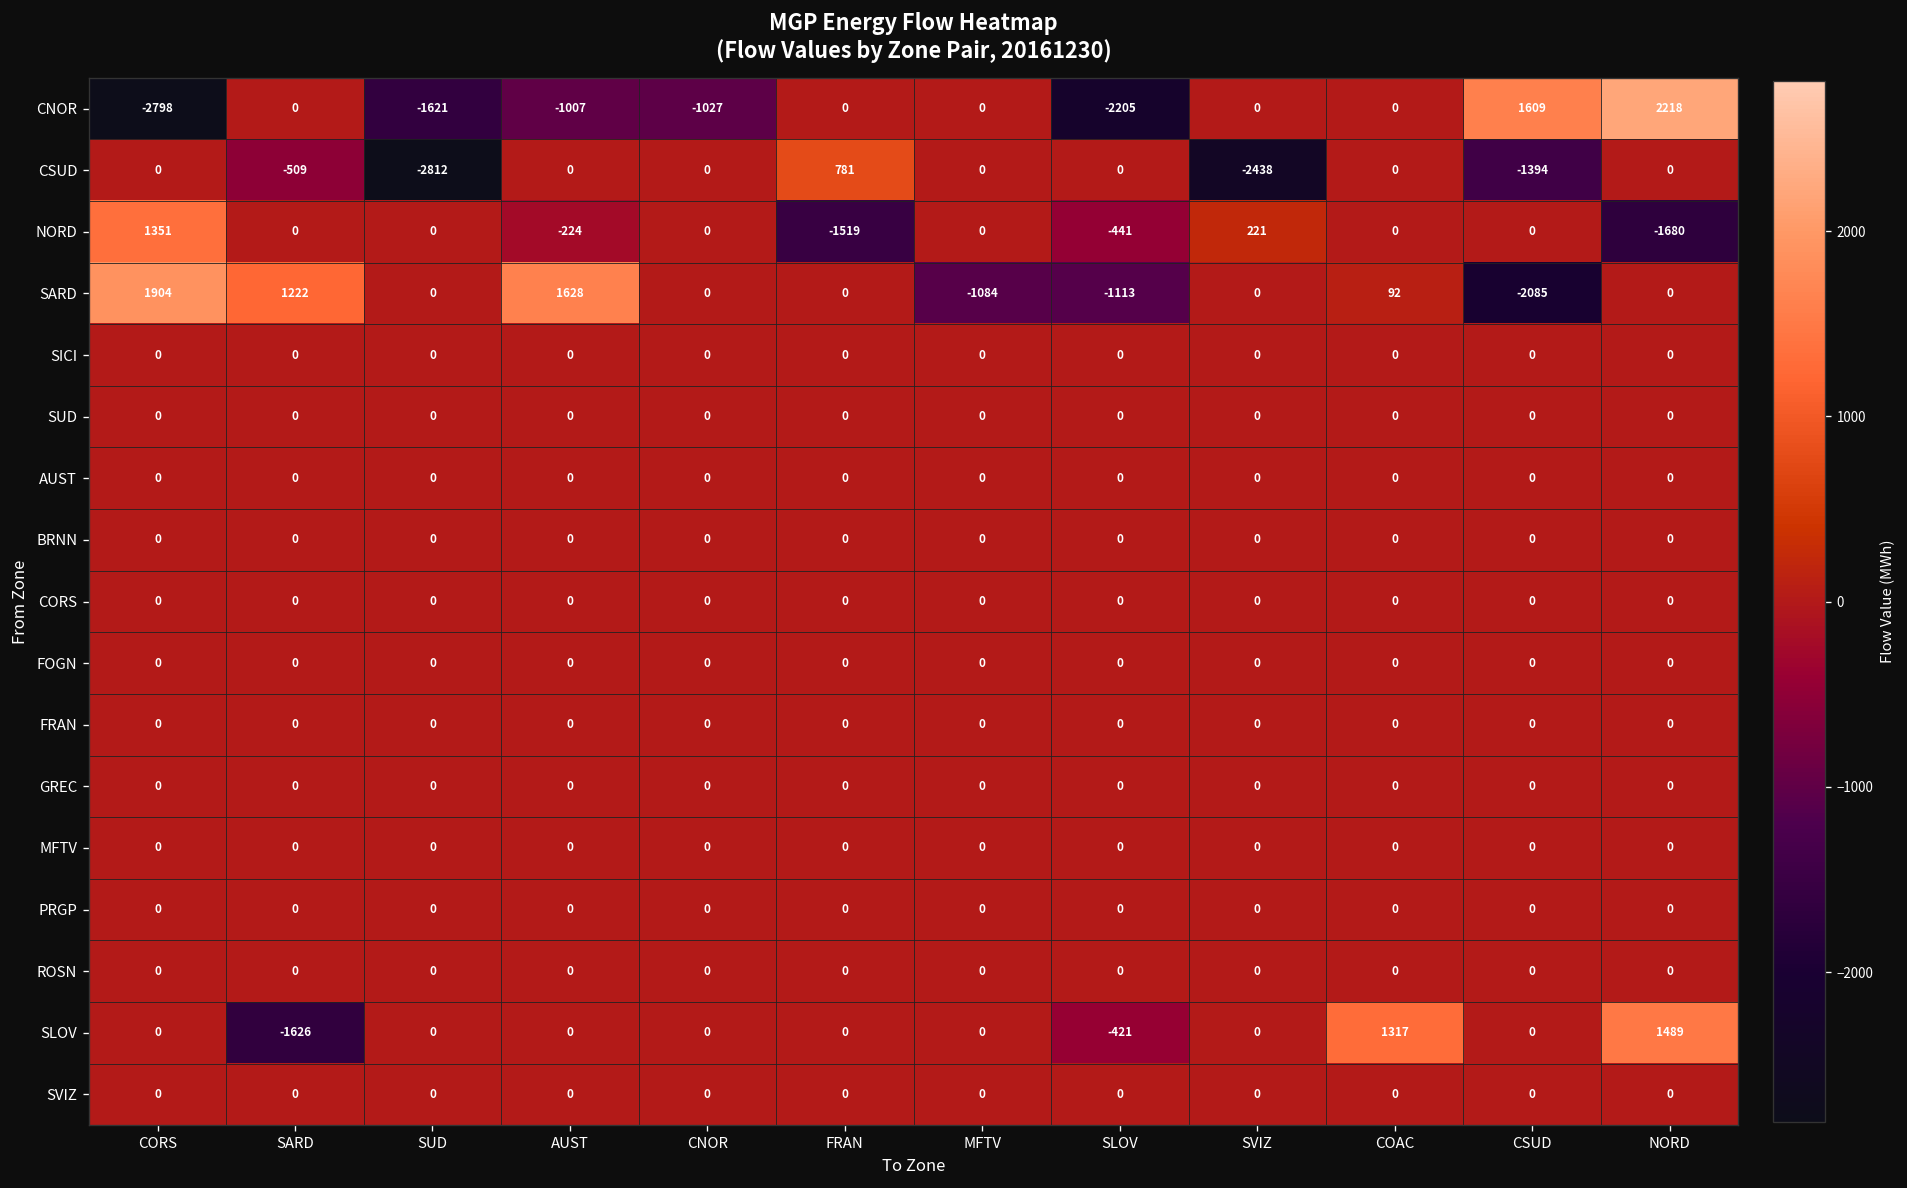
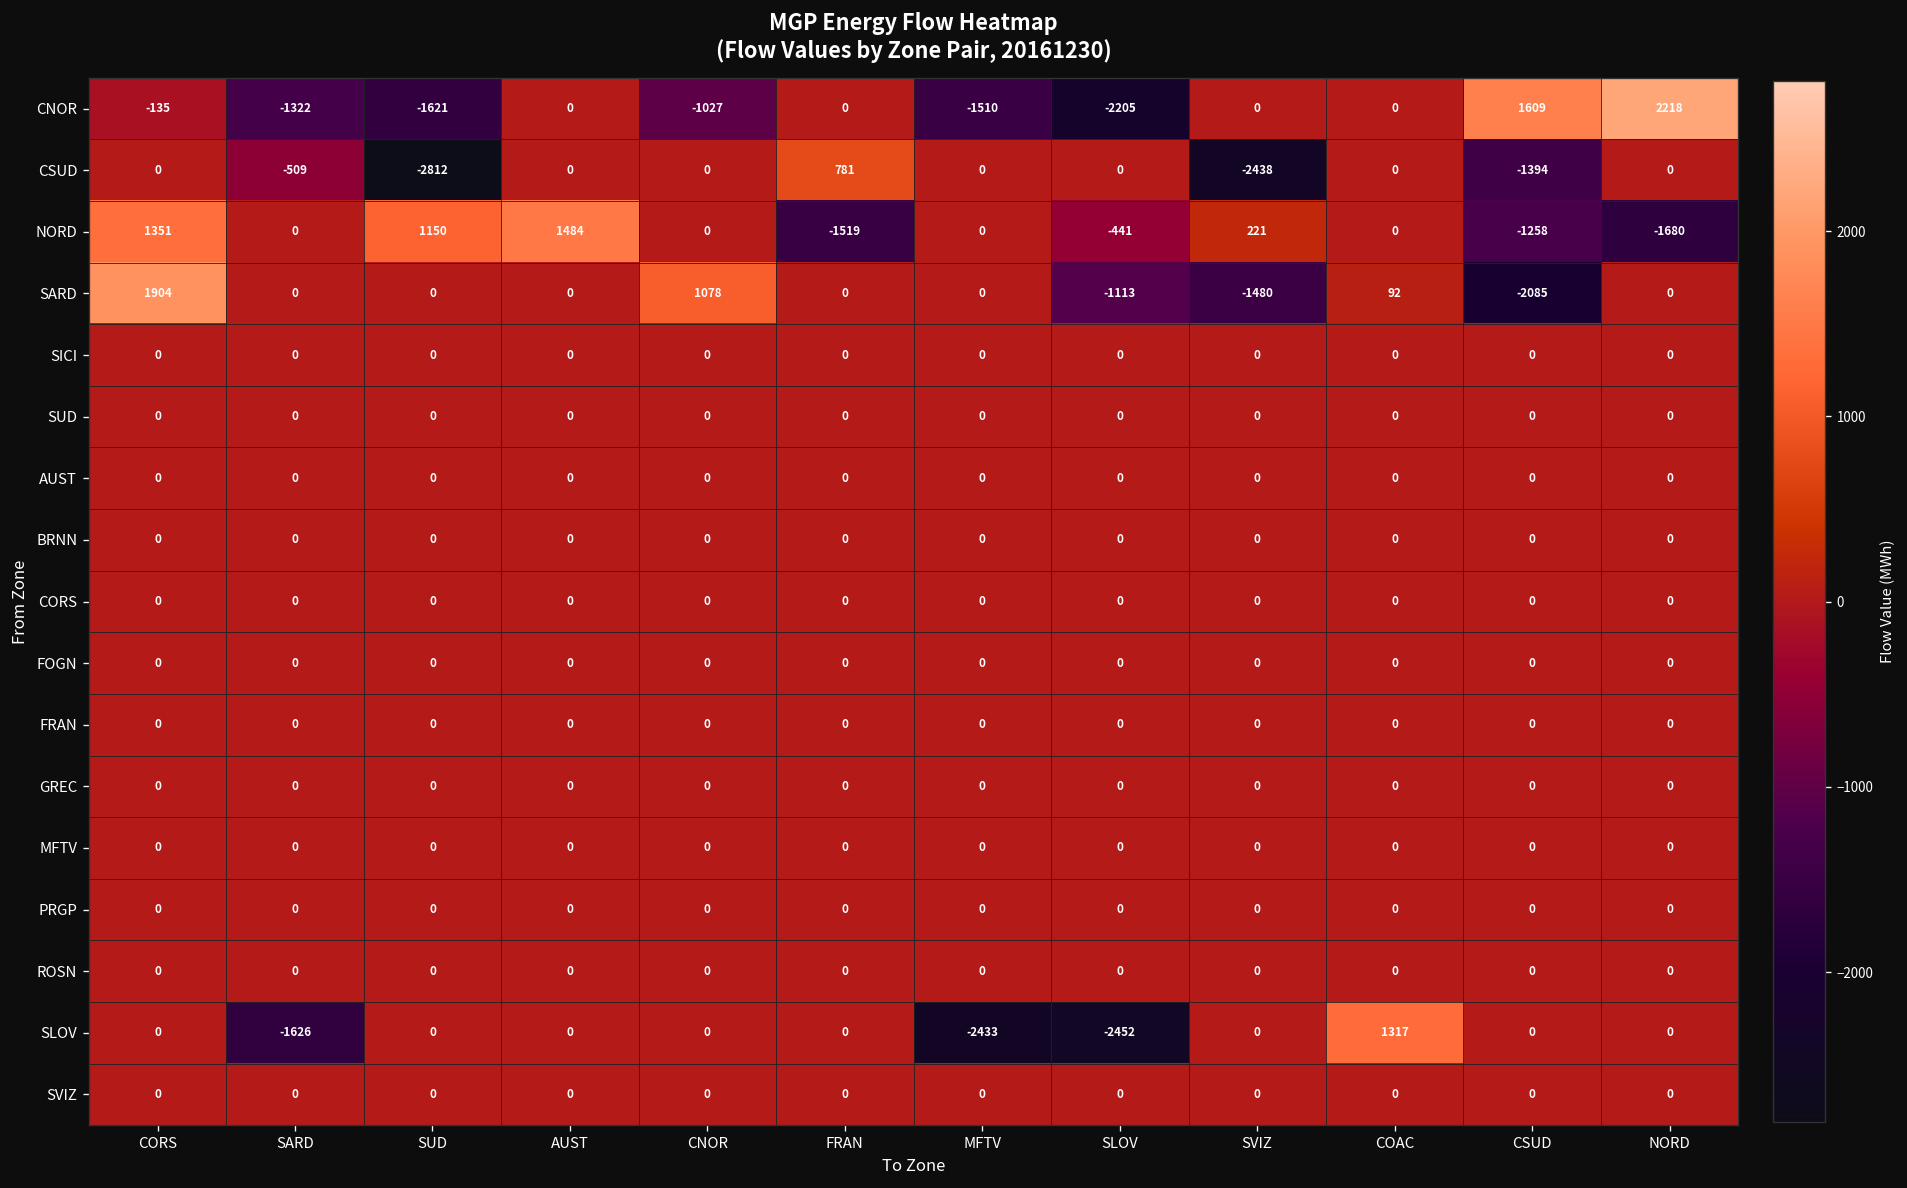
  {
    "CNOR": {
-     "CORS": -2798,
-     "SARD": 0,
+     "CORS": -135,
+     "SARD": -1322,
      "SUD": -1621,
-     "AUST": -1007,
+     "AUST": 0,
      "CNOR": -1027,
      "FRAN": 0,
-     "MFTV": 0,
+     "MFTV": -1510,
      "SLOV": -2205,
      "SVIZ": 0,
      "COAC": 0,
      "CSUD": 1609,
      "NORD": 2218
    },
    "NORD": {
      "CORS": 1351,
      "SARD": 0,
-     "SUD": 0,
-     "AUST": -224,
+     "SUD": 1150,
+     "AUST": 1484,
      "CNOR": 0,
      "FRAN": -1519,
      "MFTV": 0,
      "SLOV": -441,
      "SVIZ": 221,
      "COAC": 0,
-     "CSUD": 0,
+     "CSUD": -1258,
      "NORD": -1680
    },
    "SARD": {
      "CORS": 1904,
-     "SARD": 1222,
+     "SARD": 0,
      "SUD": 0,
-     "AUST": 1628,
-     "CNOR": 0,
+     "AUST": 0,
+     "CNOR": 1078,
      "FRAN": 0,
-     "MFTV": -1084,
+     "MFTV": 0,
      "SLOV": -1113,
-     "SVIZ": 0,
+     "SVIZ": -1480,
      "COAC": 92,
      "CSUD": -2085,
      "NORD": 0
    },
    "SLOV": {
      "CORS": 0,
      "SARD": -1626,
      "SUD": 0,
      "AUST": 0,
      "CNOR": 0,
      "FRAN": 0,
-     "MFTV": 0,
-     "SLOV": -421,
+     "MFTV": -2433,
+     "SLOV": -2452,
      "SVIZ": 0,
      "COAC": 1317,
      "CSUD": 0,
-     "NORD": 1489
+     "NORD": 0
    }
  }
